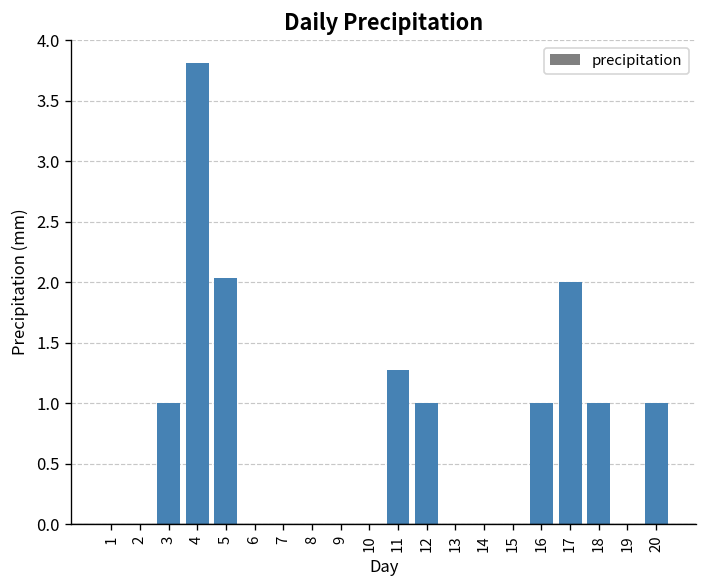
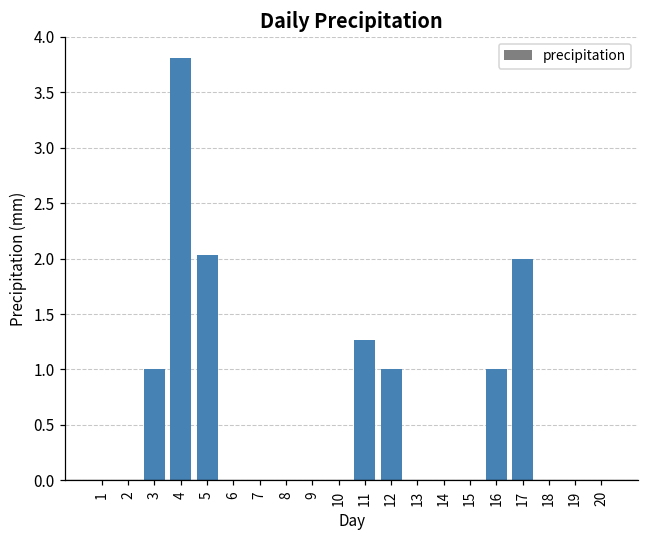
  {
    "1": 0,
    "2": 0,
    "3": 1,
    "4": 3.81,
    "5": 2.03,
    "6": 0,
    "7": 0,
    "8": 0,
    "9": 0,
    "10": 0,
    "11": 1.27,
    "12": 1,
    "13": 0,
    "14": 0,
    "15": 0,
    "16": 1,
    "17": 2,
-   "18": 1,
+   "18": 0,
    "19": 0,
-   "20": 1
+   "20": 0
  }
